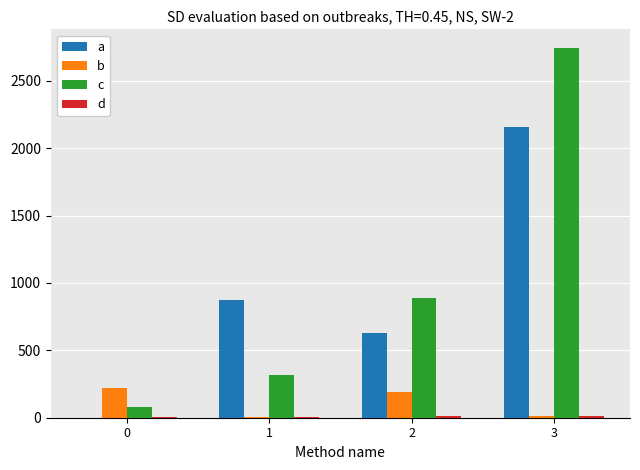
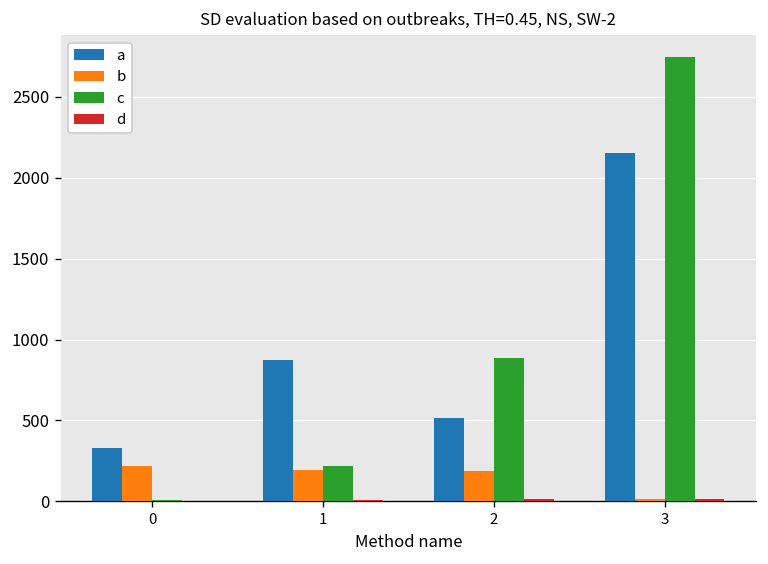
  {
    "a": {
-     "0": 0,
+     "0": 330,
      "1": 870,
-     "2": 630,
+     "2": 510,
      "3": 2150
    },
    "b": {
      "0": 220,
-     "1": 10,
+     "1": 190,
      "2": 190
    },
    "c": {
-     "0": 80,
-     "1": 310,
+     "0": 10,
+     "1": 220,
      "2": 890,
      "3": 2740
    }
  }
